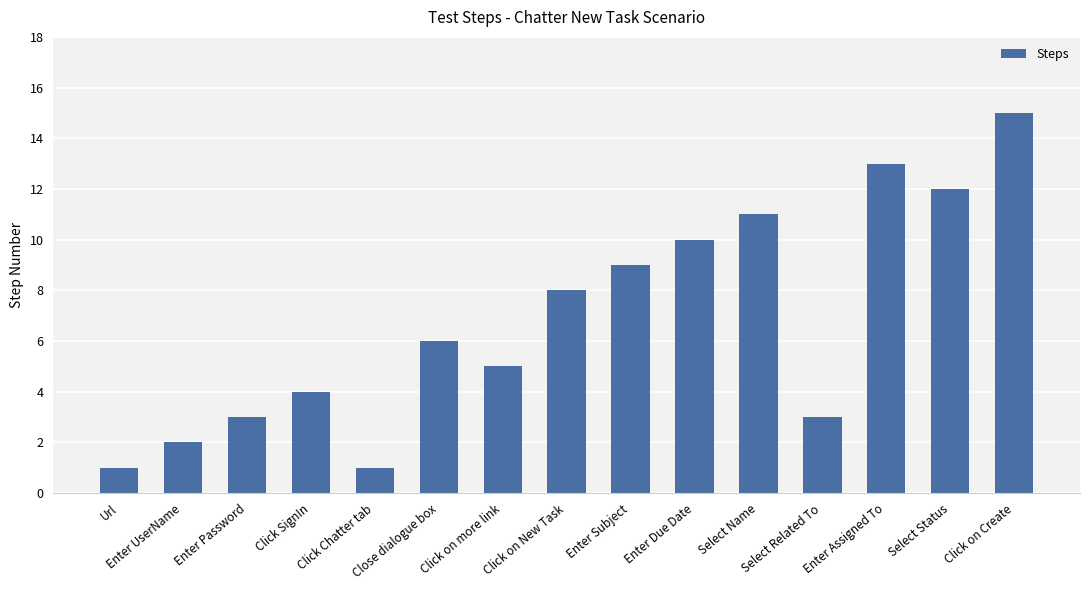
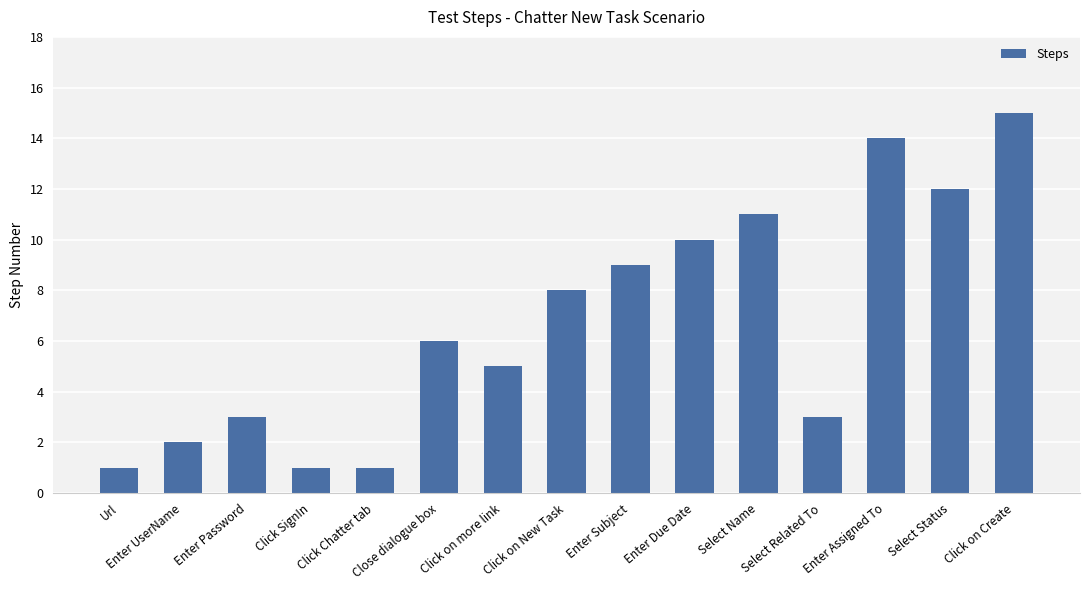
  {
    "Url": 1,
    "Enter UserName": 2,
    "Enter Password": 3,
-   "Click SignIn": 4,
+   "Click SignIn": 1,
    "Click Chatter tab": 1,
    "Close dialogue box": 6,
    "Click on more link": 5,
    "Click on New Task": 8,
    "Enter Subject": 9,
    "Enter Due Date": 10,
    "Select Name": 11,
    "Select Related To": 3,
-   "Enter Assigned To": 13,
+   "Enter Assigned To": 14,
    "Select Status": 12,
    "Click on Create": 15
  }
